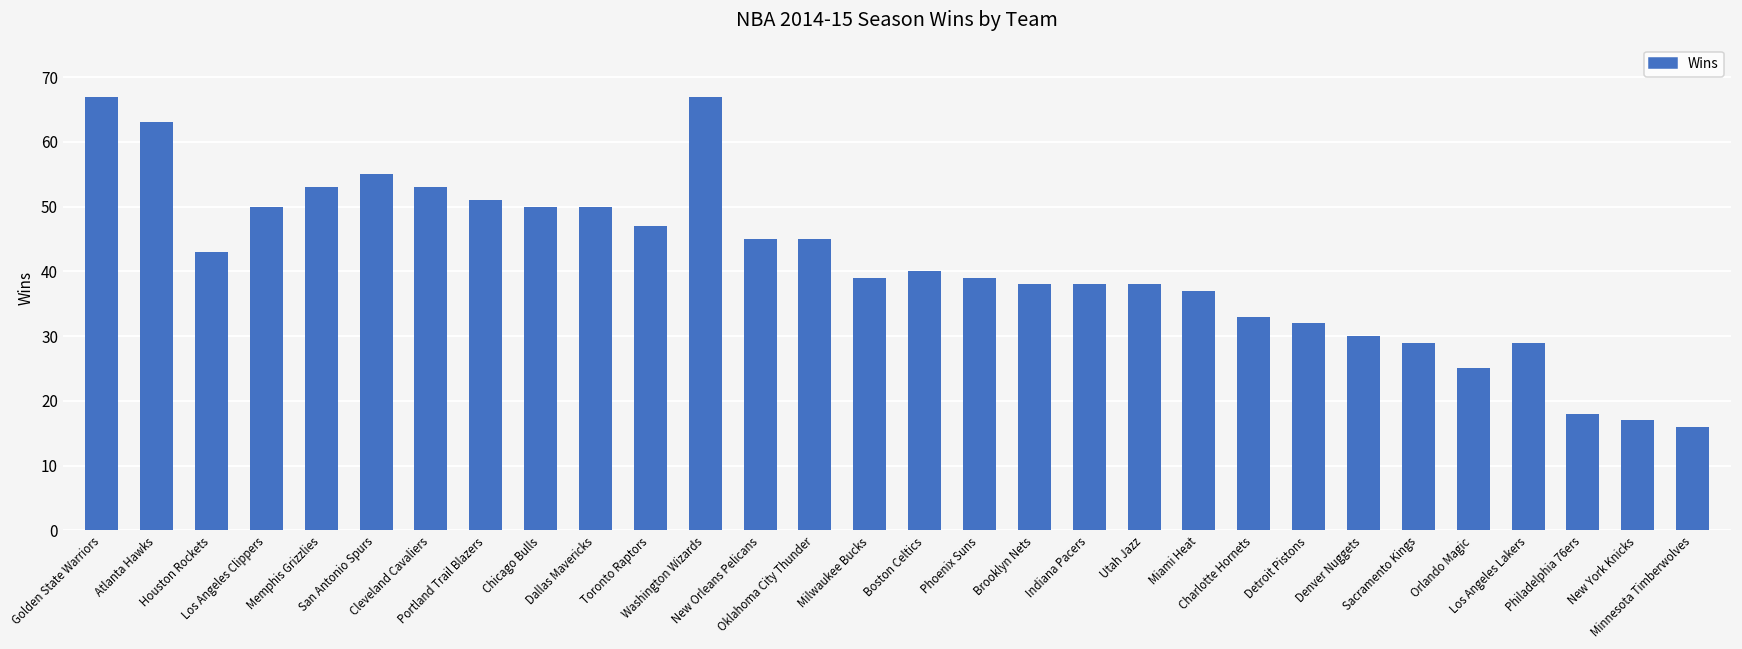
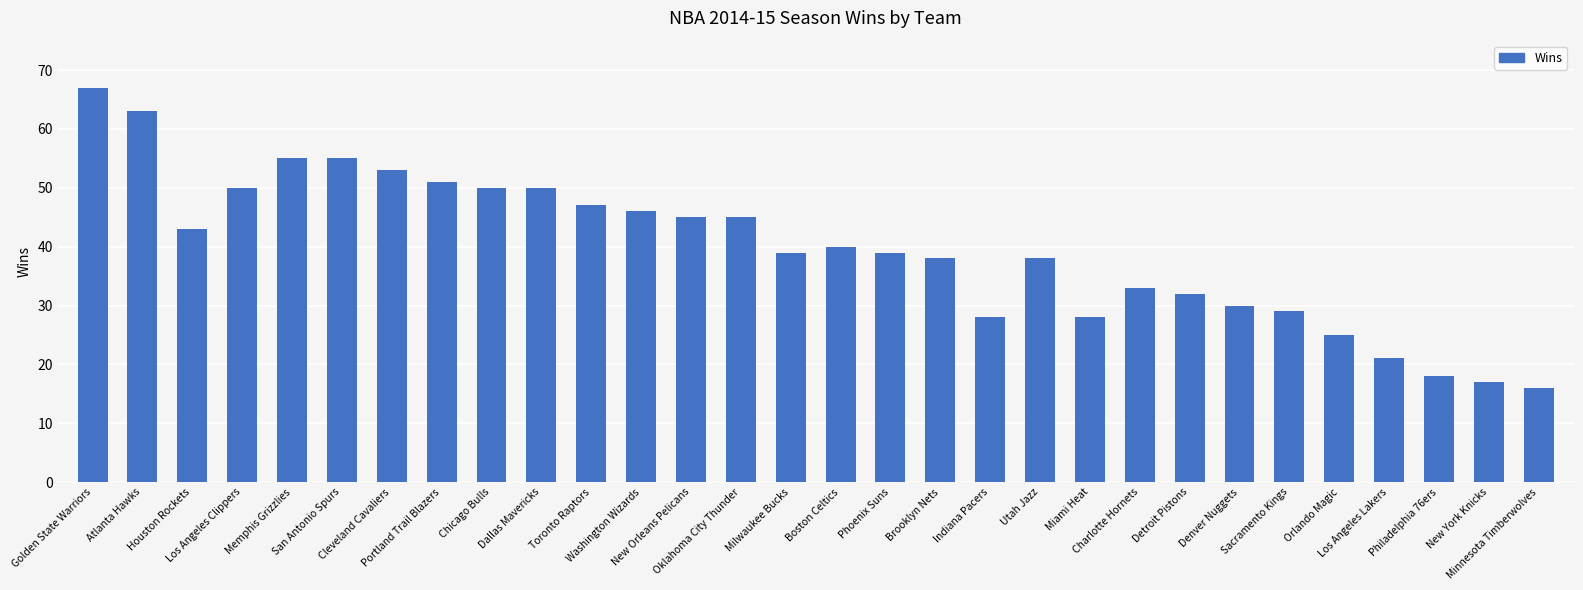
  {
    "Golden State Warriors": 67,
    "Atlanta Hawks": 63,
    "Houston Rockets": 43,
    "Los Angeles Clippers": 50,
-   "Memphis Grizzlies": 53,
+   "Memphis Grizzlies": 55,
    "San Antonio Spurs": 55,
    "Cleveland Cavaliers": 53,
    "Portland Trail Blazers": 51,
    "Chicago Bulls": 50,
    "Dallas Mavericks": 50,
    "Toronto Raptors": 47,
-   "Washington Wizards": 67,
+   "Washington Wizards": 46,
    "New Orleans Pelicans": 45,
    "Oklahoma City Thunder": 45,
    "Milwaukee Bucks": 39,
    "Boston Celtics": 40,
    "Phoenix Suns": 39,
    "Brooklyn Nets": 38,
-   "Indiana Pacers": 38,
+   "Indiana Pacers": 28,
    "Utah Jazz": 38,
-   "Miami Heat": 37,
+   "Miami Heat": 28,
    "Charlotte Hornets": 33,
    "Detroit Pistons": 32,
    "Denver Nuggets": 30,
    "Sacramento Kings": 29,
    "Orlando Magic": 25,
-   "Los Angeles Lakers": 29,
+   "Los Angeles Lakers": 21,
    "Philadelphia 76ers": 18,
    "New York Knicks": 17,
    "Minnesota Timberwolves": 16
  }
